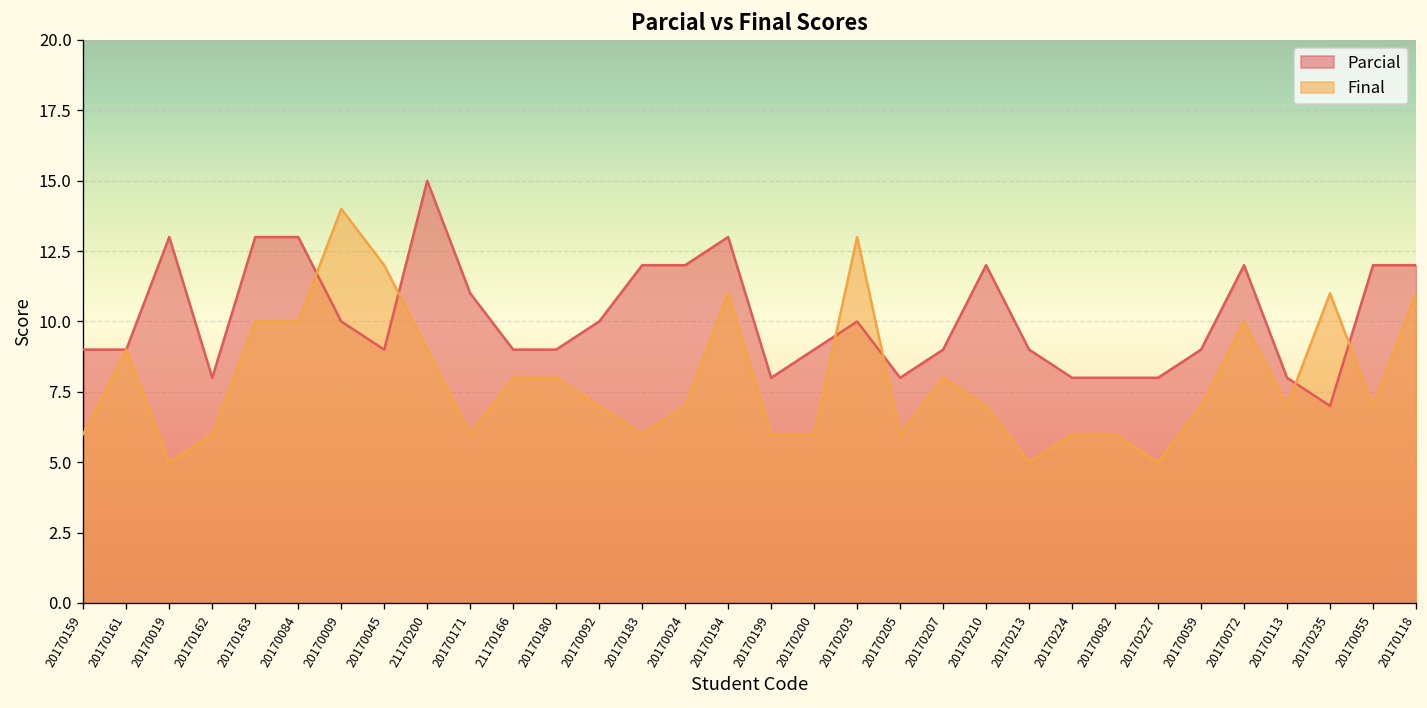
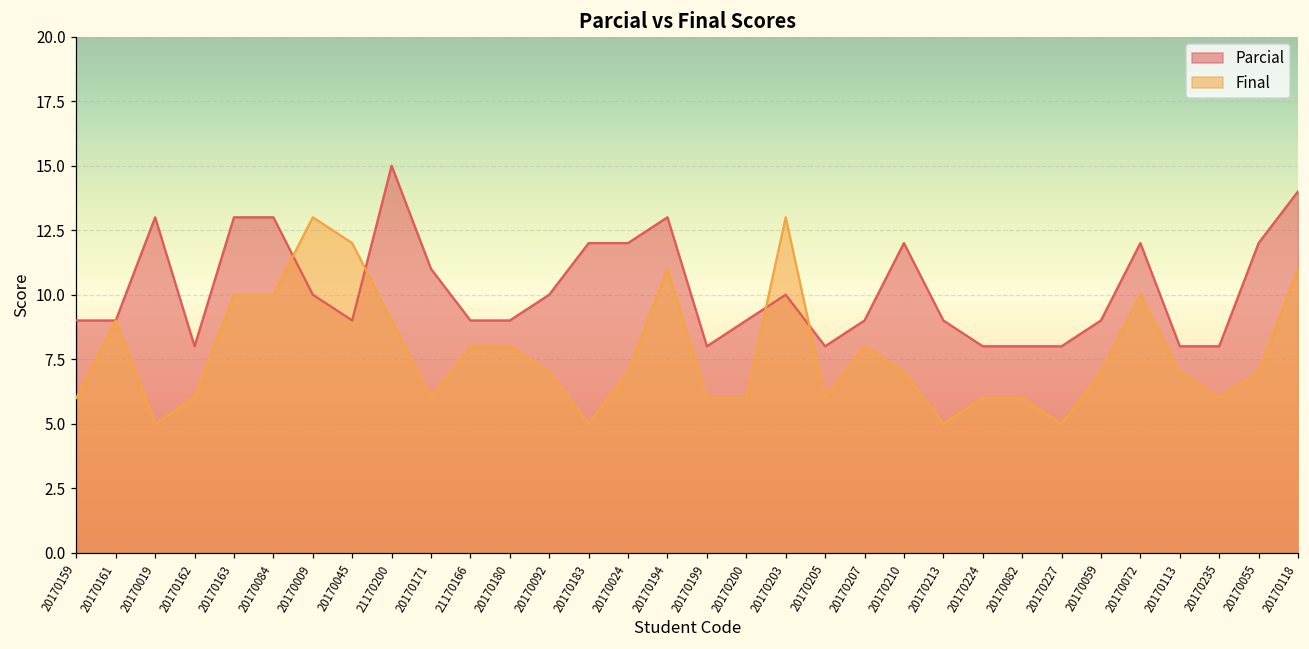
  {
    "Parcial": {
      "20170159": 9,
      "20170019": 13,
      "20170162": 8,
      "20170163": 13,
      "20170084": 13,
      "20170009": 10,
      "20170045": 9,
      "21170200": 15,
      "20170171": 11,
      "21170166": 9,
      "20170180": 9,
      "20170092": 10,
      "20170183": 12,
      "20170024": 12,
      "20170194": 13,
      "20170199": 8,
      "20170200": 9,
      "20170203": 10,
      "20170205": 8,
      "20170207": 9,
      "20170210": 12,
      "20170213": 9,
      "20170224": 8,
      "20170082": 8,
      "20170227": 8,
      "20170059": 9,
      "20170072": 12,
      "20170113": 8,
-     "20170235": 7,
+     "20170235": 8,
      "20170055": 12,
-     "20170118": 12
+     "20170118": 14
    },
    "Final": {
      "20170159": 6,
      "20170019": 5,
      "20170162": 6,
      "20170163": 10,
      "20170084": 10,
-     "20170009": 14,
+     "20170009": 13,
      "20170045": 12,
      "21170200": 9,
      "20170171": 6,
      "21170166": 8,
      "20170180": 8,
      "20170092": 7,
-     "20170183": 6,
+     "20170183": 5,
      "20170024": 7,
      "20170194": 11,
      "20170199": 6,
      "20170200": 6,
      "20170203": 13,
      "20170205": 6,
      "20170207": 8,
      "20170210": 7,
      "20170213": 5,
      "20170224": 6,
      "20170082": 6,
      "20170227": 5,
      "20170059": 7,
      "20170072": 10,
      "20170113": 7,
-     "20170235": 11,
+     "20170235": 6,
      "20170055": 7,
      "20170118": 11
    }
  }
